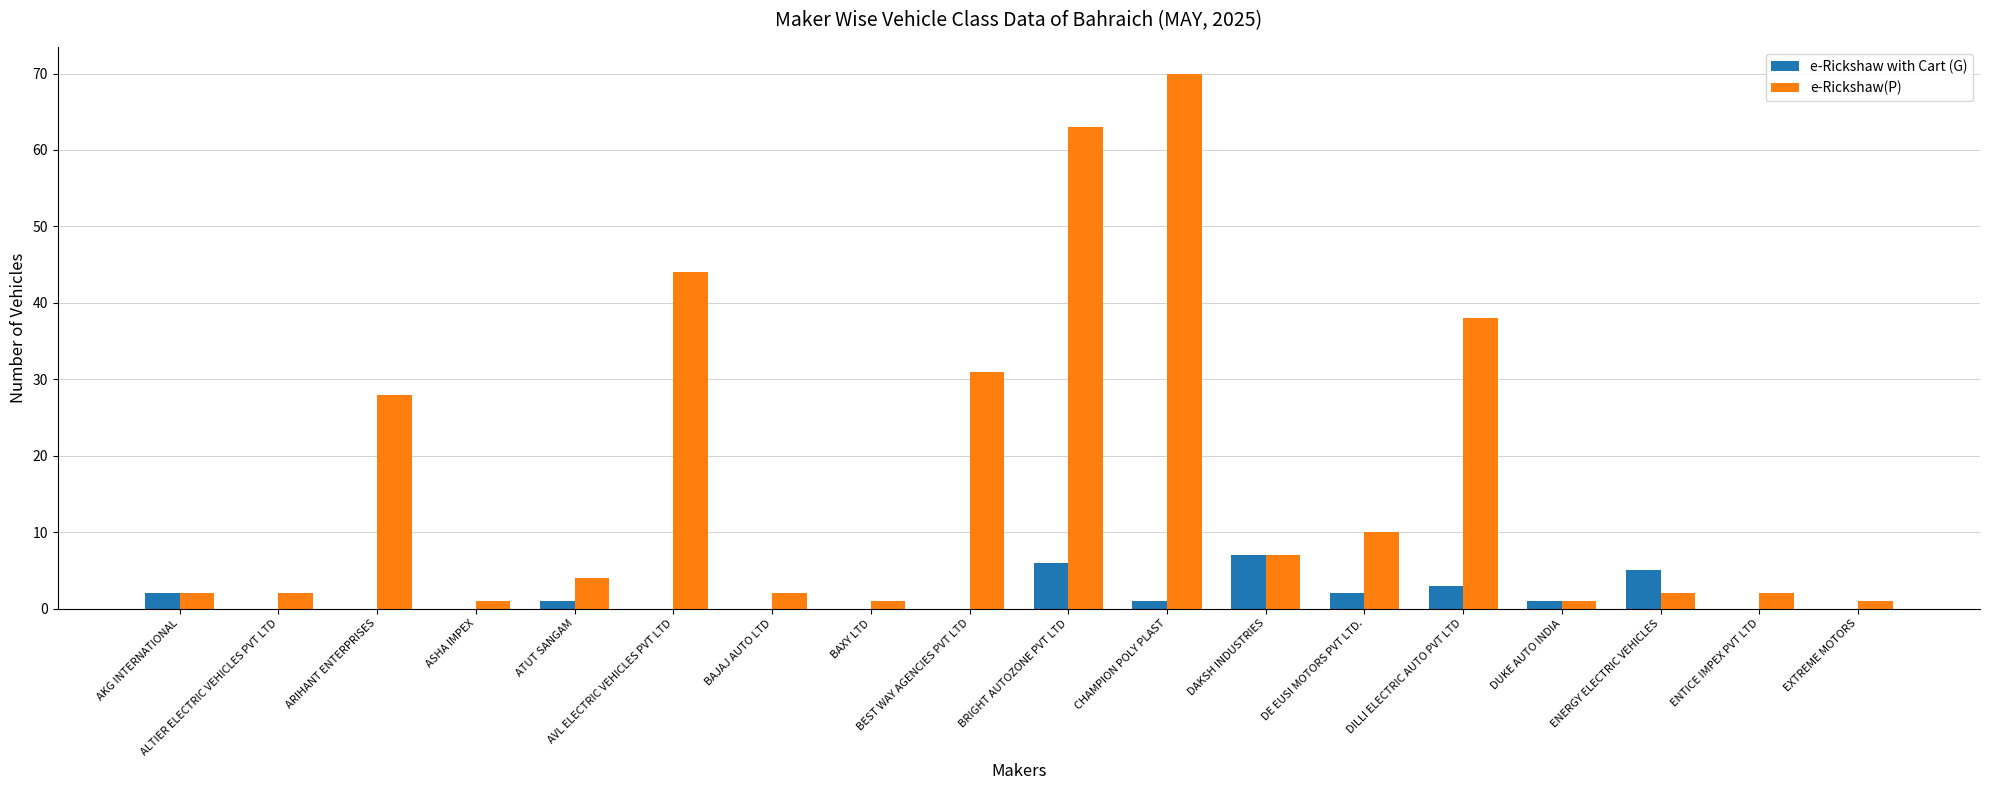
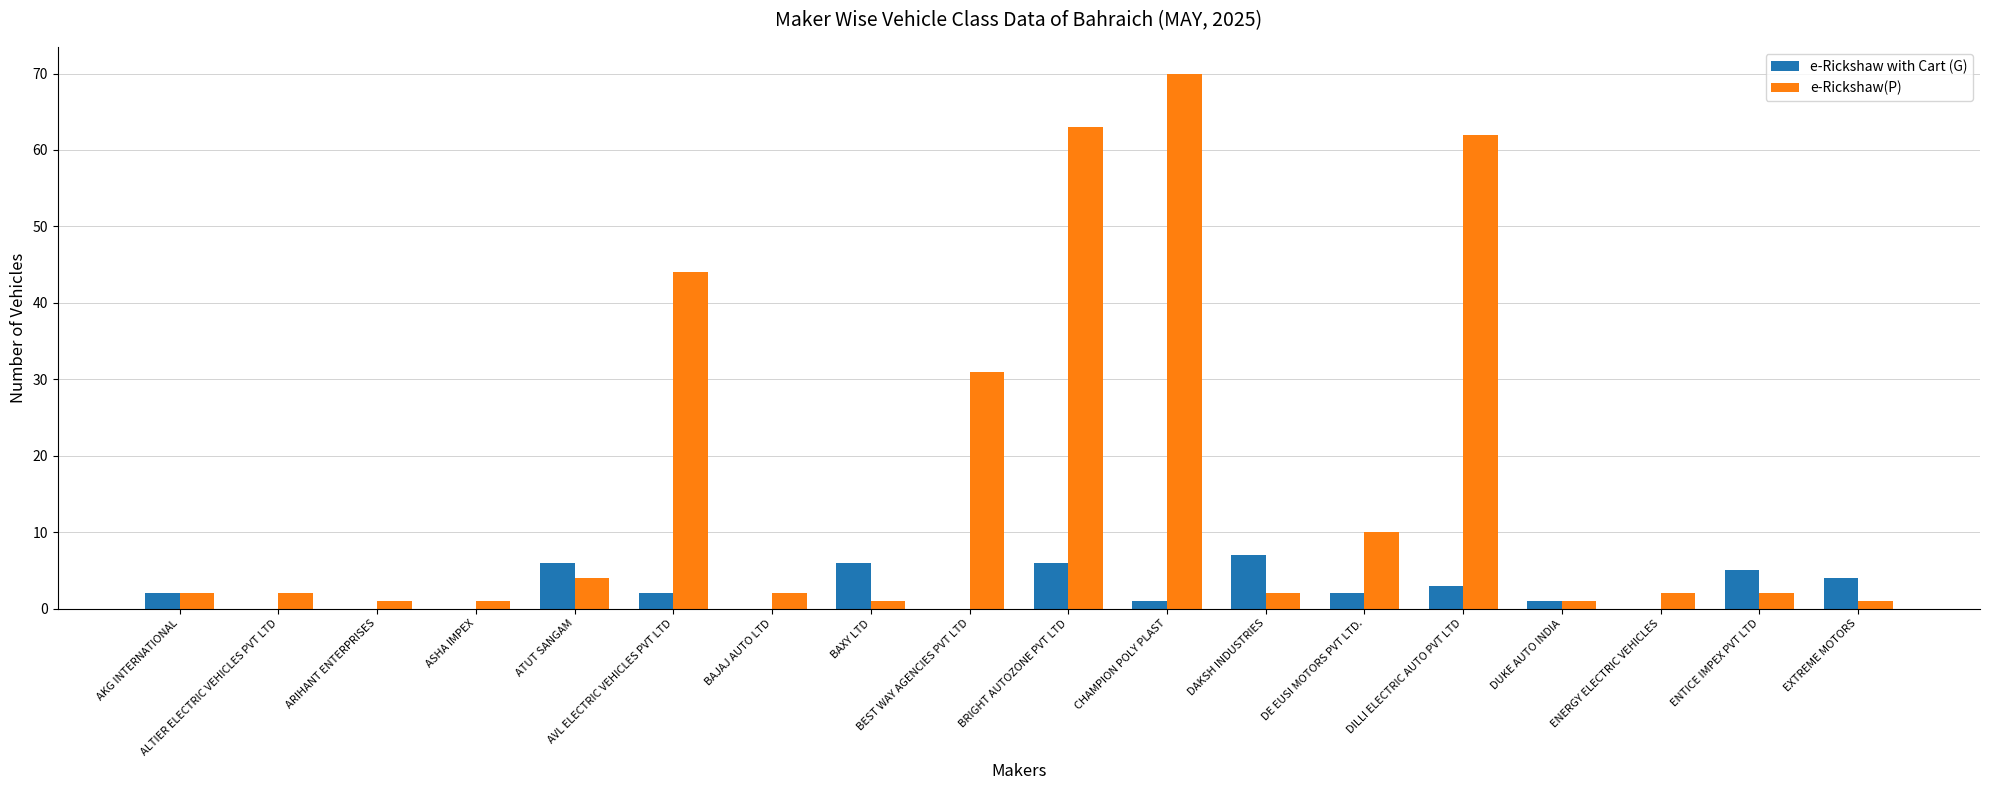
  {
    "e-Rickshaw with Cart (G)": {
      "AKG INTERNATIONAL": 2,
      "ALTIER ELECTRIC VEHICLES PVT LTD": 0,
      "ARIHANT ENTERPRISES": 0,
      "ASHA IMPEX": 0,
-     "ATUT SANGAM": 1,
-     "AVL ELECTRIC VEHICLES PVT LTD": 0,
+     "ATUT SANGAM": 6,
+     "AVL ELECTRIC VEHICLES PVT LTD": 2,
      "BAJAJ AUTO LTD": 0,
-     "BAXY LTD": 0,
+     "BAXY LTD": 6,
      "BEST WAY AGENCIES PVT LTD": 0,
      "BRIGHT AUTOZONE PVT LTD": 6,
      "CHAMPION POLY PLAST": 1,
      "DAKSH INDUSTRIES": 7,
      "DE EUSI MOTORS PVT LTD.": 2,
      "DILLI ELECTRIC AUTO PVT LTD": 3,
      "DUKE AUTO INDIA": 1,
-     "ENERGY ELECTRIC VEHICLES": 5,
-     "ENTICE IMPEX PVT LTD": 0,
-     "EXTREME MOTORS": 0
+     "ENERGY ELECTRIC VEHICLES": 0,
+     "ENTICE IMPEX PVT LTD": 5,
+     "EXTREME MOTORS": 4
    },
    "e-Rickshaw(P)": {
      "AKG INTERNATIONAL": 2,
      "ALTIER ELECTRIC VEHICLES PVT LTD": 2,
-     "ARIHANT ENTERPRISES": 28,
+     "ARIHANT ENTERPRISES": 1,
      "ASHA IMPEX": 1,
      "ATUT SANGAM": 4,
      "AVL ELECTRIC VEHICLES PVT LTD": 44,
      "BAJAJ AUTO LTD": 2,
      "BAXY LTD": 1,
      "BEST WAY AGENCIES PVT LTD": 31,
      "BRIGHT AUTOZONE PVT LTD": 63,
      "CHAMPION POLY PLAST": 70,
-     "DAKSH INDUSTRIES": 7,
+     "DAKSH INDUSTRIES": 2,
      "DE EUSI MOTORS PVT LTD.": 10,
-     "DILLI ELECTRIC AUTO PVT LTD": 38,
+     "DILLI ELECTRIC AUTO PVT LTD": 62,
      "DUKE AUTO INDIA": 1,
      "ENERGY ELECTRIC VEHICLES": 2,
      "ENTICE IMPEX PVT LTD": 2,
      "EXTREME MOTORS": 1
    }
  }
